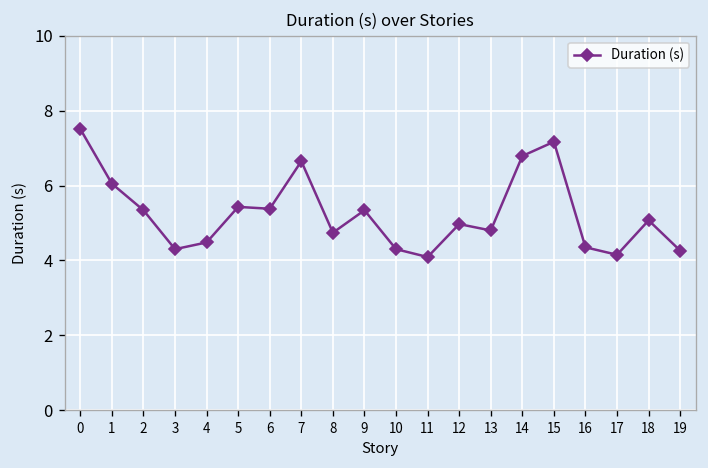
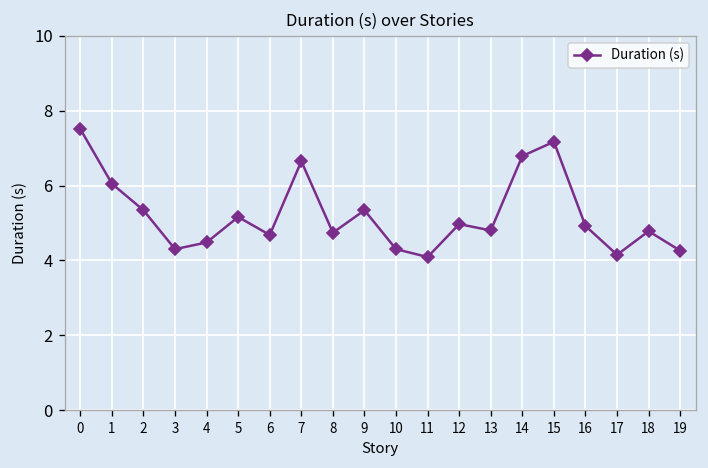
  {
    "0": 7.5,
    "1": 6.1,
    "2": 5.3,
    "3": 4.3,
    "4": 4.5,
-   "5": 5.4,
-   "6": 5.4,
+   "5": 5.2,
+   "6": 4.7,
    "7": 6.7,
    "8": 4.7,
    "9": 5.3,
    "10": 4.3,
    "11": 4.1,
    "12": 5.0,
    "13": 4.8,
    "14": 6.8,
    "15": 7.2,
-   "16": 4.4,
+   "16": 4.9,
    "17": 4.2,
-   "18": 5.1,
+   "18": 4.8,
    "19": 4.3
  }
